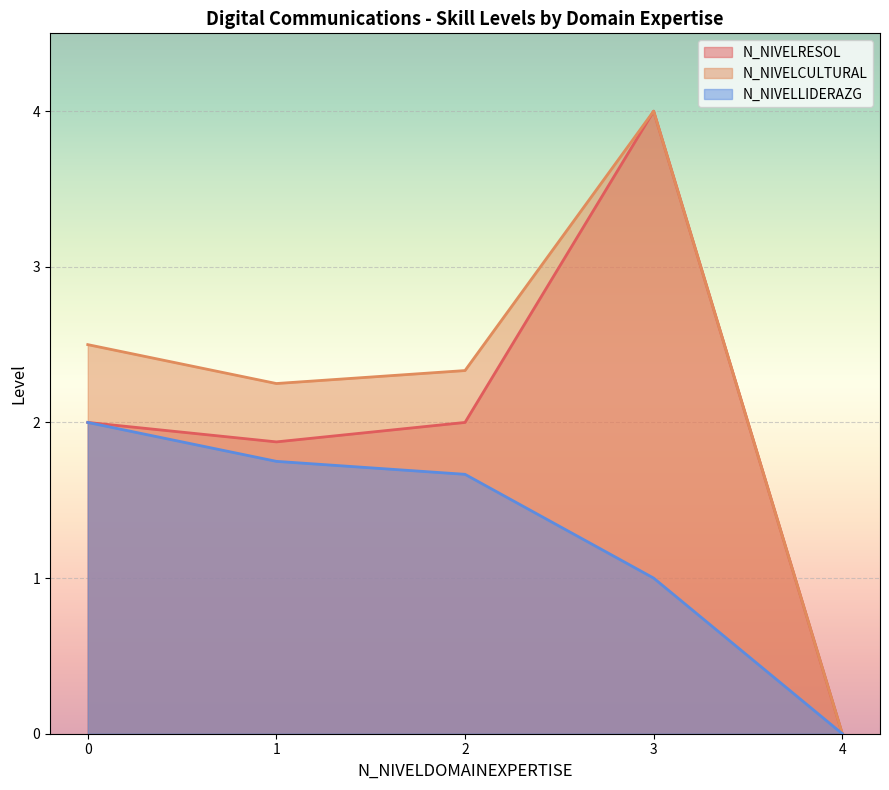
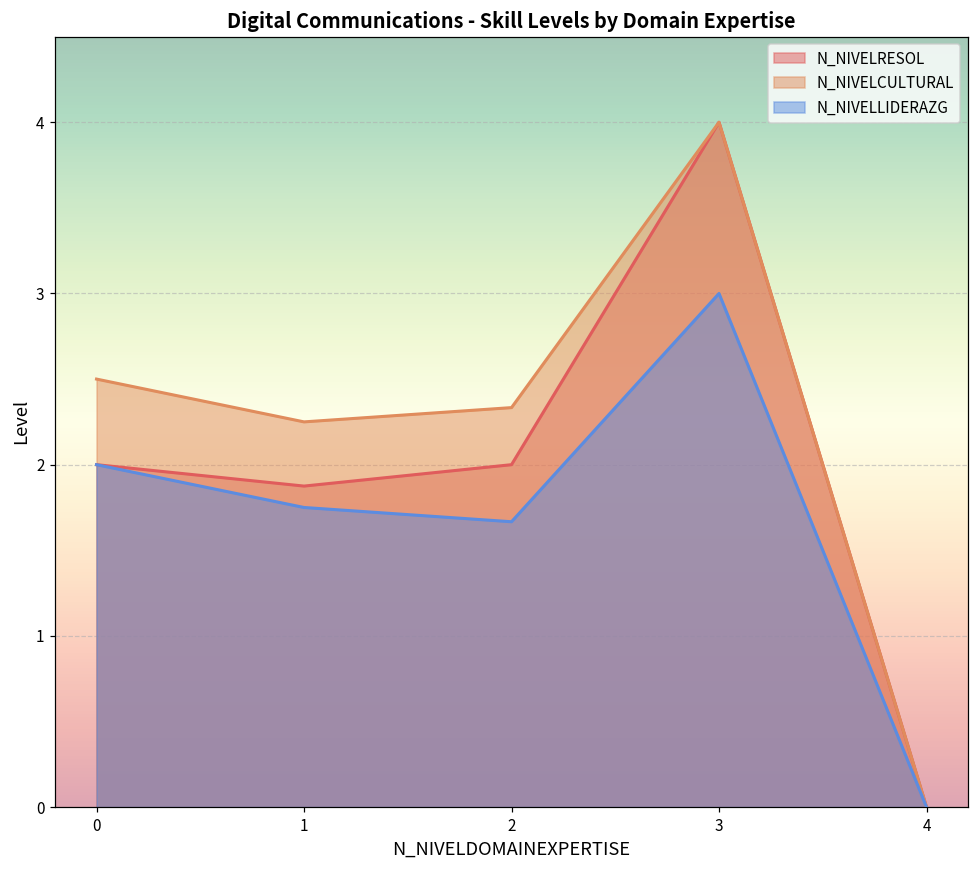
  {
    "N_NIVELLIDERAZG": {
      "1": 1.75,
      "2": 1.67,
-     "3": 1
+     "3": 3
    }
  }
